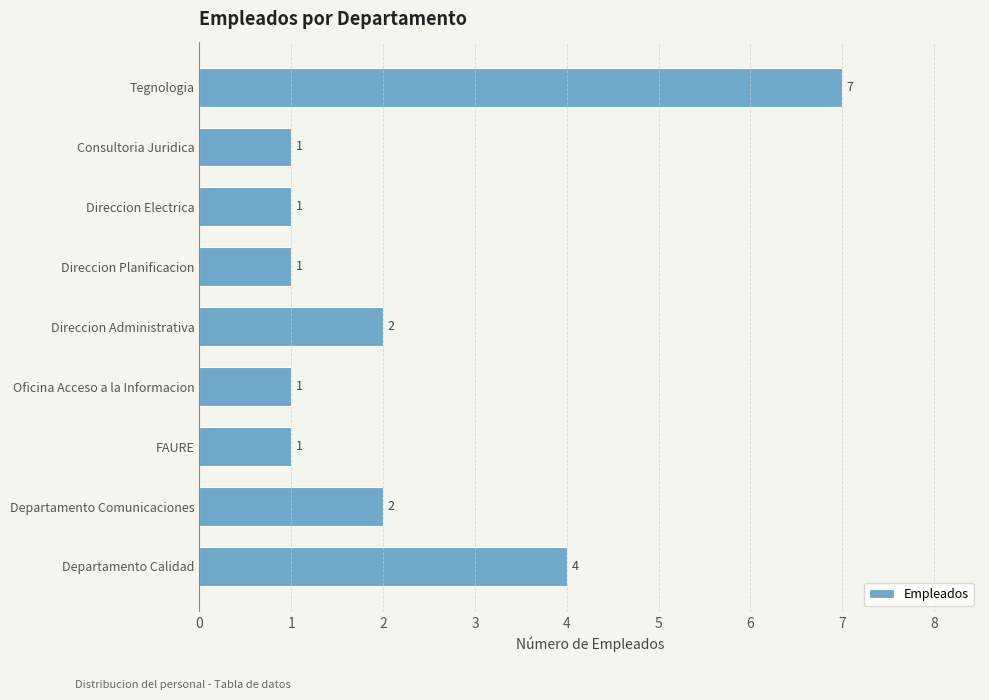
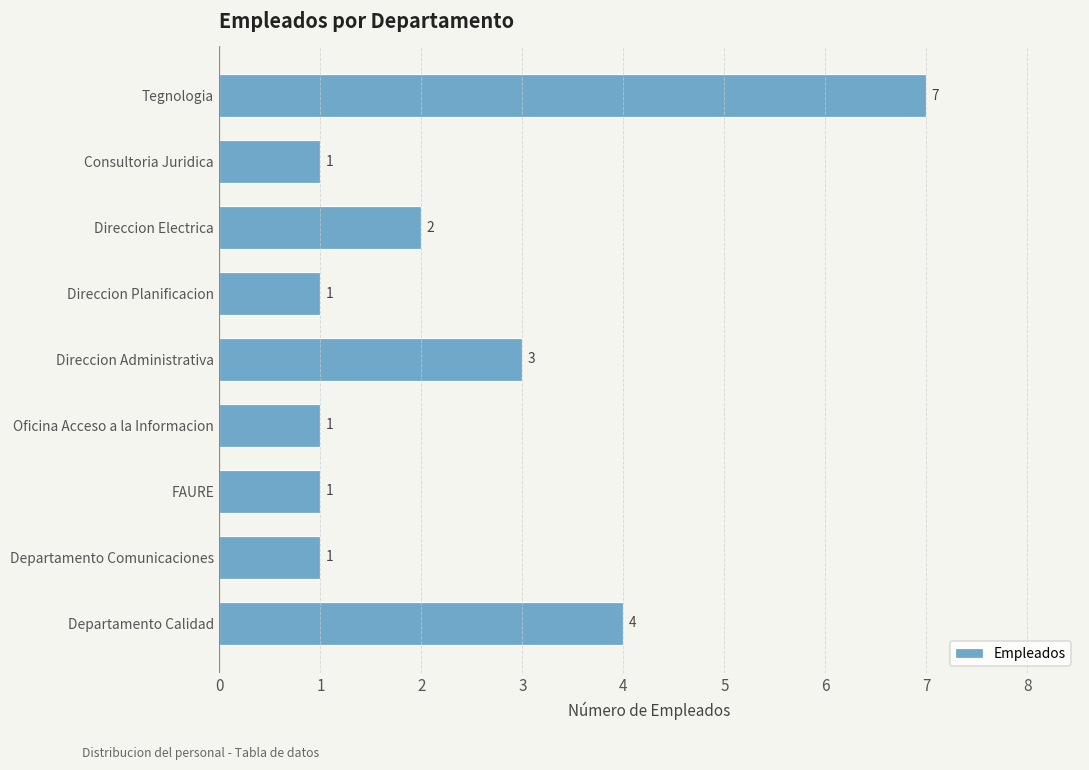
  {
    "Tegnologia": 7,
    "Consultoria Juridica": 1,
-   "Direccion Electrica": 1,
+   "Direccion Electrica": 2,
    "Direccion Planificacion": 1,
-   "Direccion Administrativa": 2,
+   "Direccion Administrativa": 3,
    "Oficina Acceso a la Informacion": 1,
    "FAURE": 1,
-   "Departamento Comunicaciones": 2,
+   "Departamento Comunicaciones": 1,
    "Departamento Calidad": 4
  }
